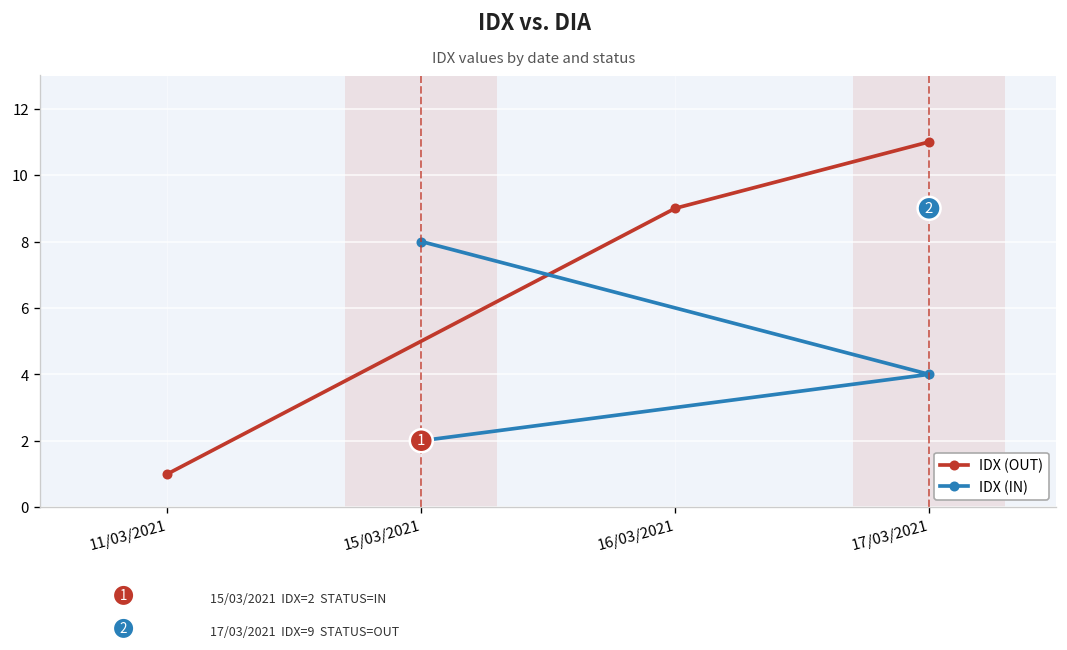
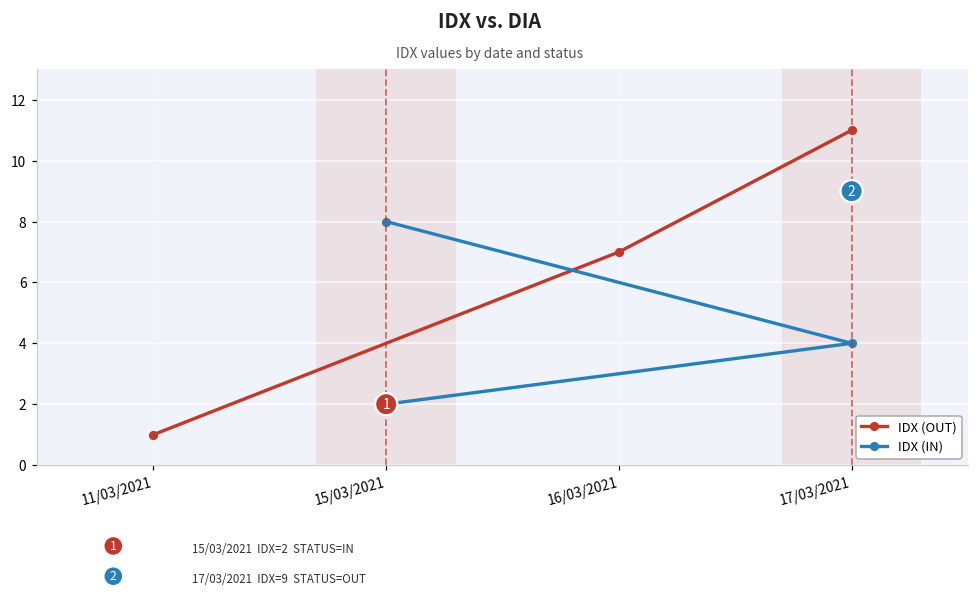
  {
    "IDX (OUT)": {
      "11/03/2021": 1,
-     "16/03/2021": 9,
+     "16/03/2021": 7,
      "17/03/2021": 11
    }
  }
